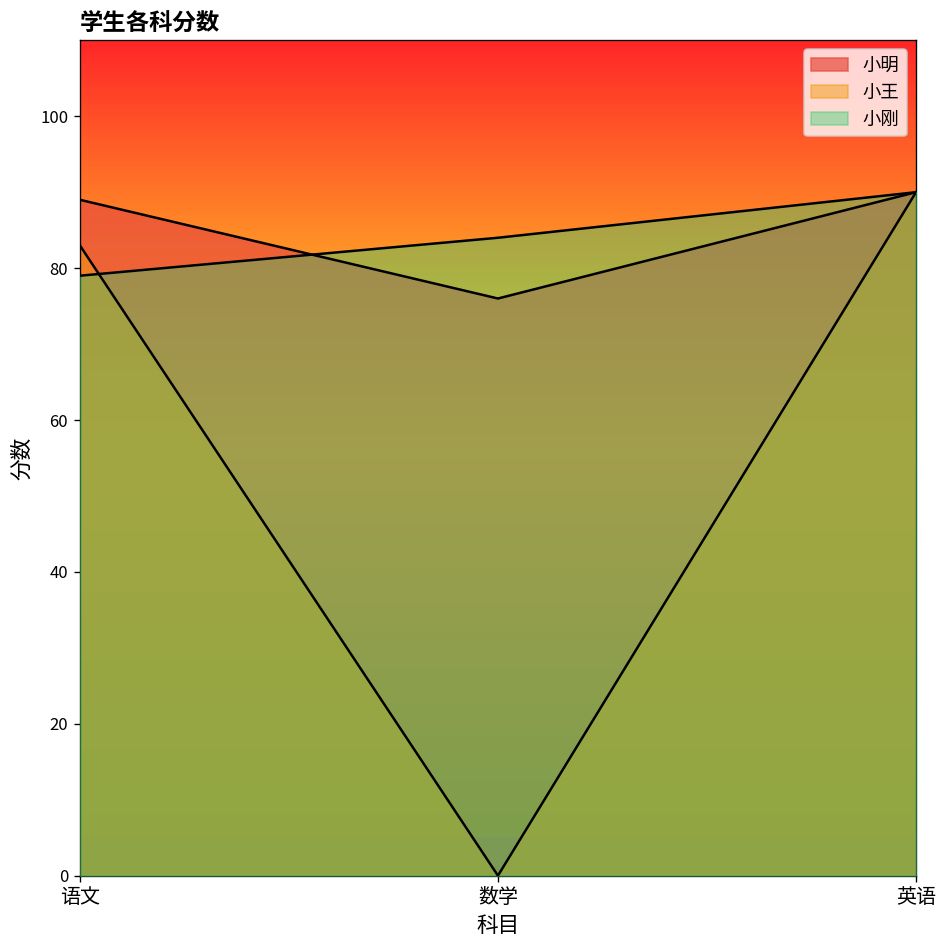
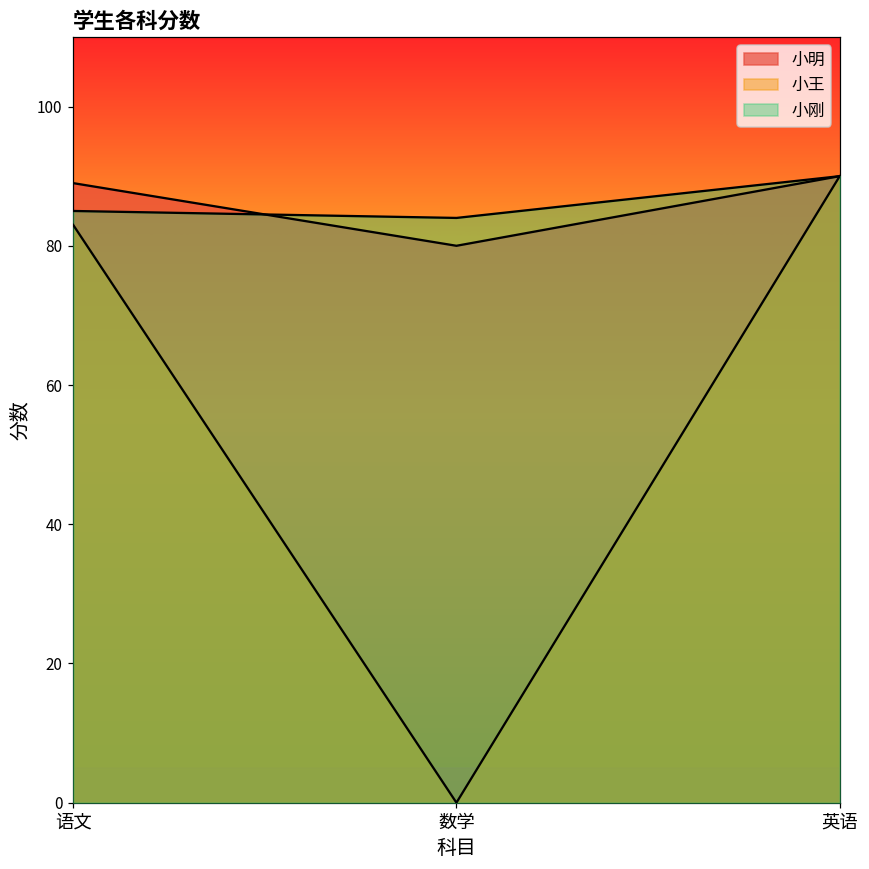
  {
    "小明": {
      "语文": 89,
-     "数学": 76
+     "数学": 80
    },
    "小王": {
      "语文": 83
    },
    "小刚": {
-     "语文": 79,
+     "语文": 85,
      "数学": 84
    }
  }
